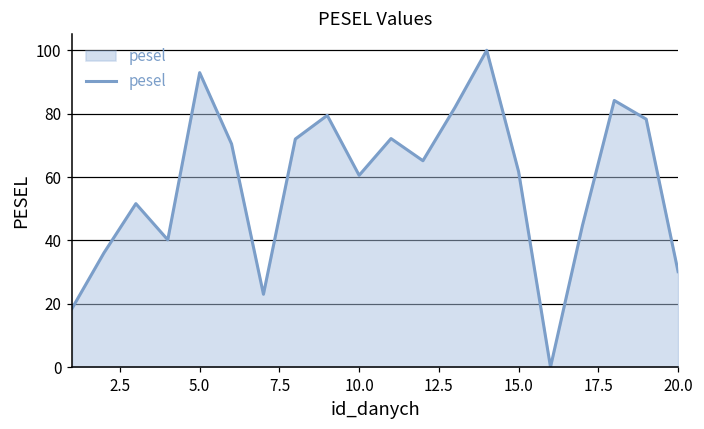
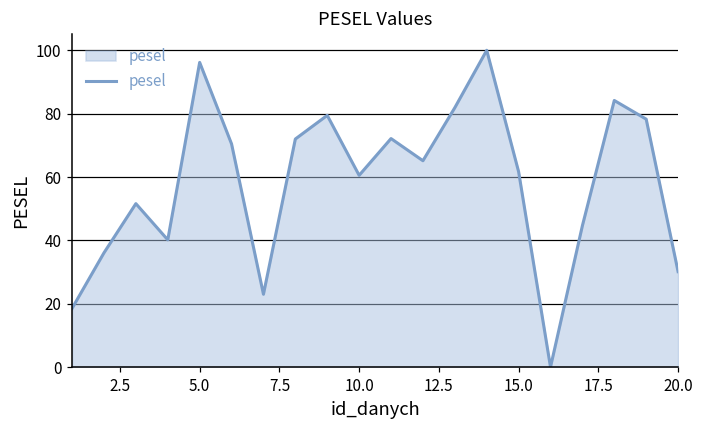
  {
-   "5.0": 93,
+   "5.0": 96,
    "10.0": 61,
    "15.0": 62,
    "20.0": 30
  }
